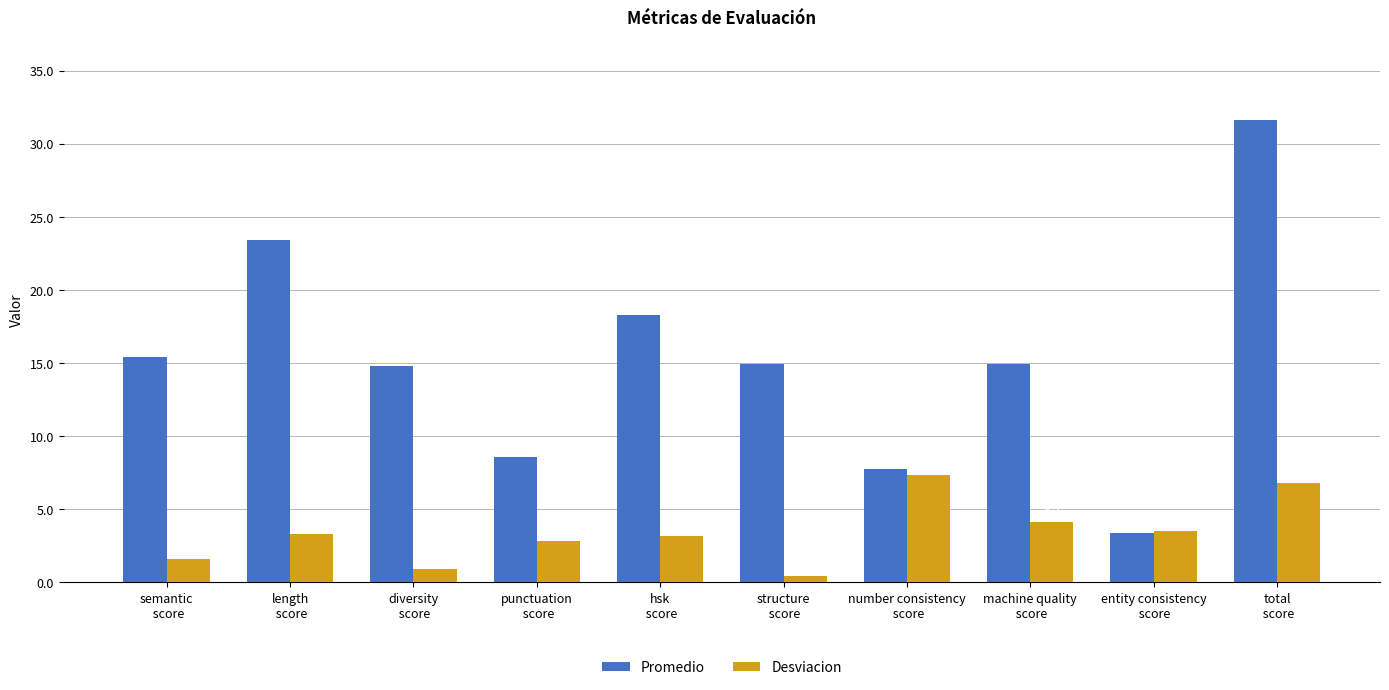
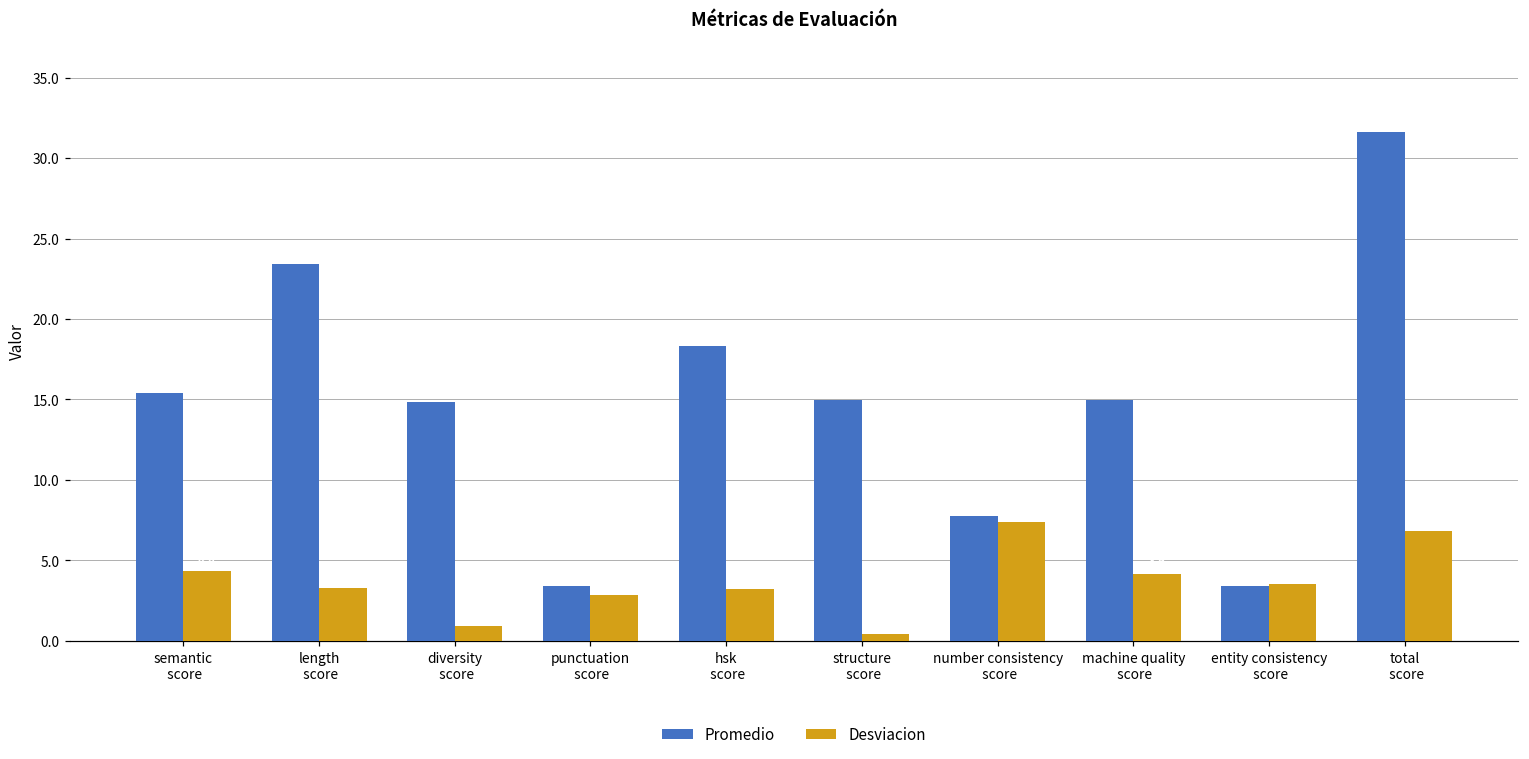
  {
    "Promedio": {
      "semantic score": 15.4,
      "length score": 23.4,
      "diversity score": 14.8,
-     "punctuation score": 8.6,
+     "punctuation score": 3.4,
      "hsk score": 18.3,
      "structure score": 15.0,
      "number consistency score": 7.8,
      "machine quality score": 15.0,
      "entity consistency score": 3.4,
      "total score": 31.6
    },
    "Desviacion": {
-     "semantic score": 1.6,
+     "semantic score": 4.4,
      "length score": 3.3,
      "diversity score": 0.9,
      "punctuation score": 2.8,
      "hsk score": 3.2,
      "structure score": 0.4,
      "number consistency score": 7.4,
      "machine quality score": 4.2,
      "entity consistency score": 3.6,
      "total score": 6.8
    }
  }
